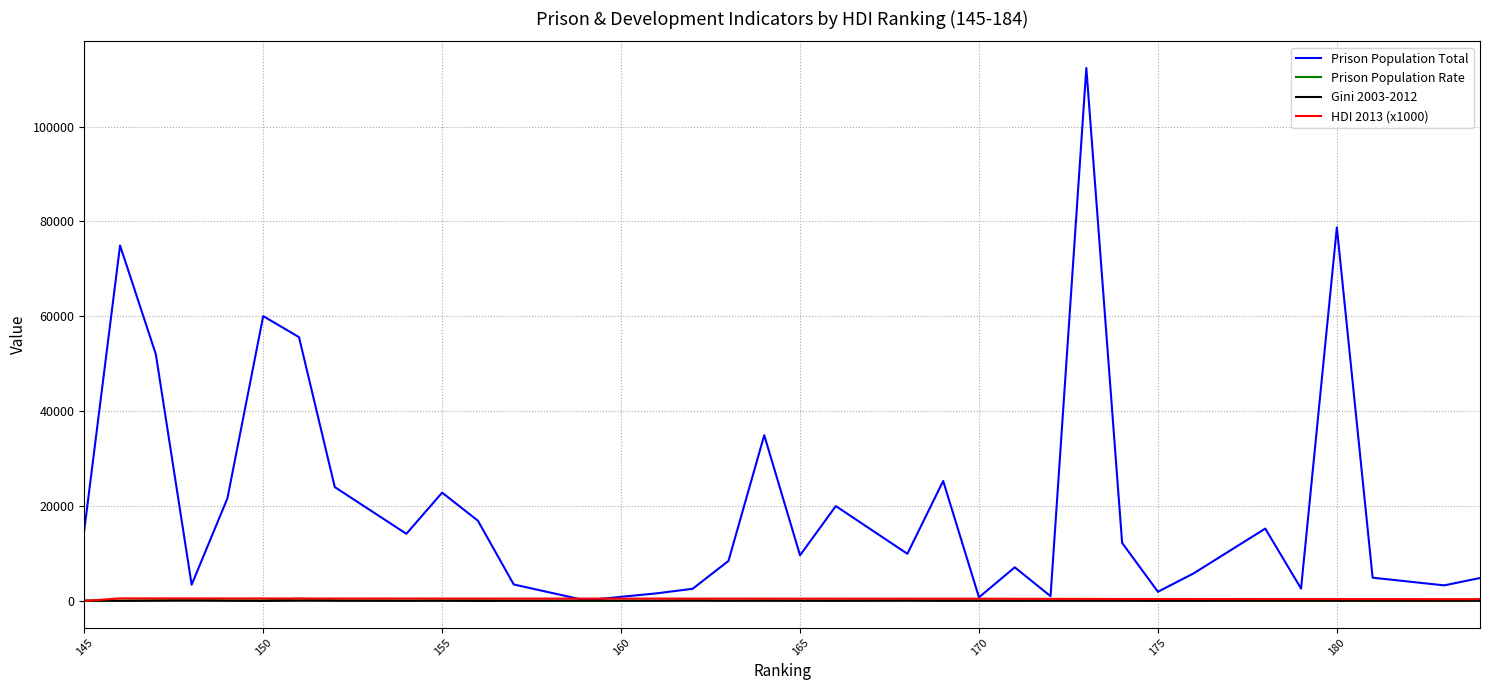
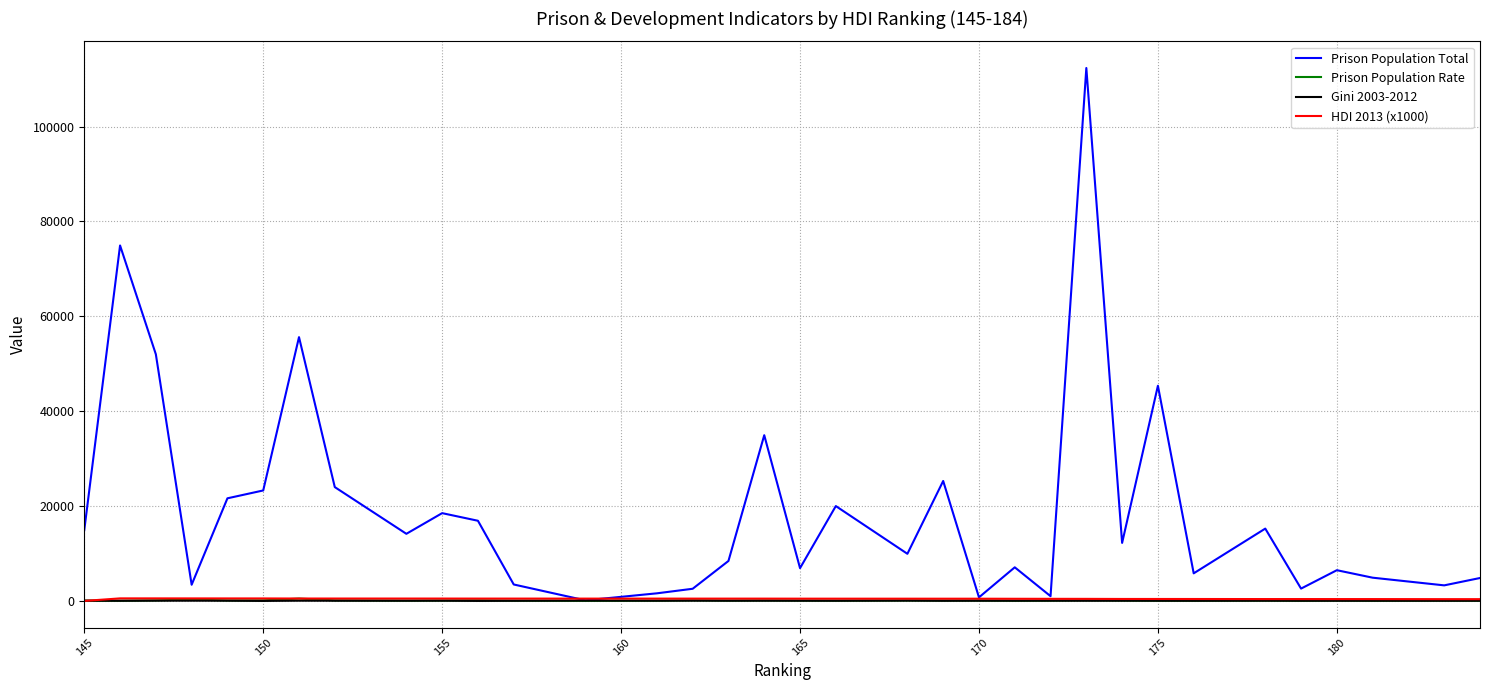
  {
    "Prison Population Total": {
      "145": 15000,
-     "150": 60000,
-     "155": 23000,
-     "165": 10000,
-     "175": 2000,
-     "180": 79000
+     "150": 23000,
+     "155": 19000,
+     "165": 7000,
+     "175": 45000,
+     "180": 6000
    }
  }
